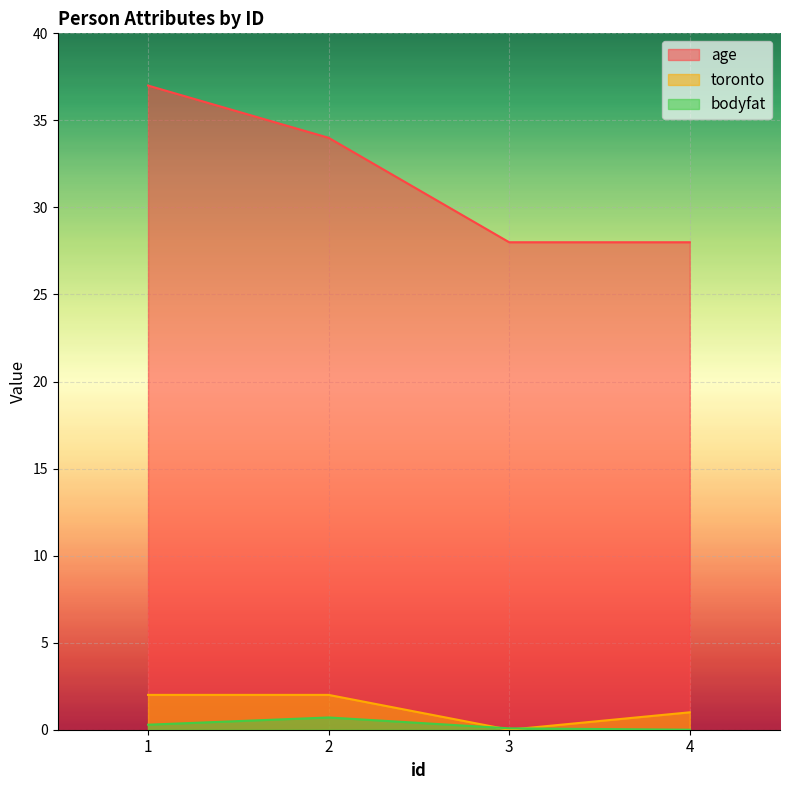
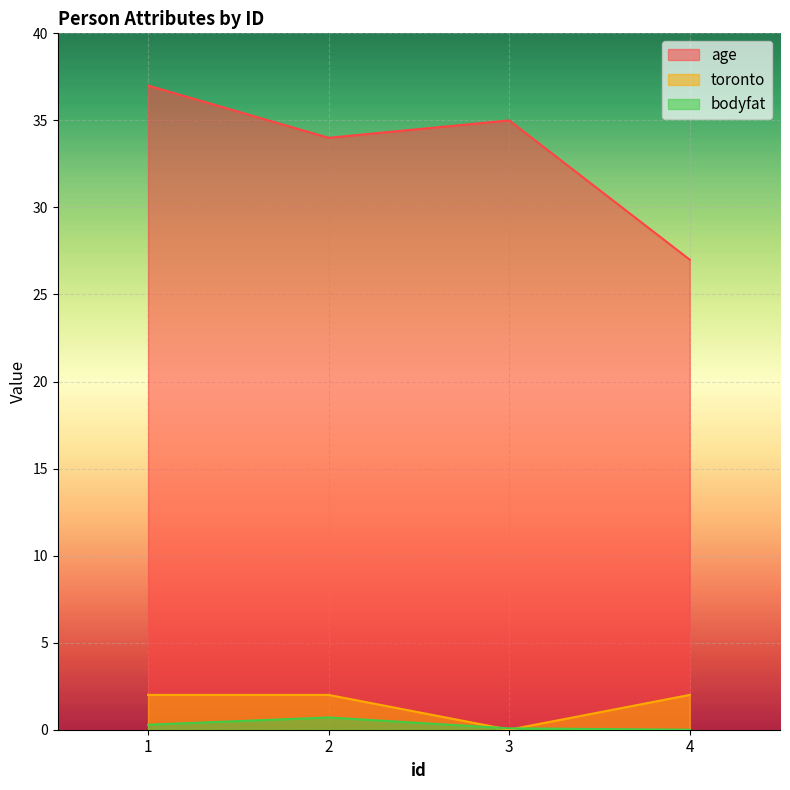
  {
    "age": {
      "1": 37,
      "2": 34,
-     "3": 28,
-     "4": 28
+     "3": 35,
+     "4": 27
    },
    "toronto": {
      "1": 2,
      "2": 2,
-     "4": 1
+     "4": 2
    },
    "bodyfat": {
      "1": 0.3,
      "2": 0.7,
      "4": 0
    }
  }
